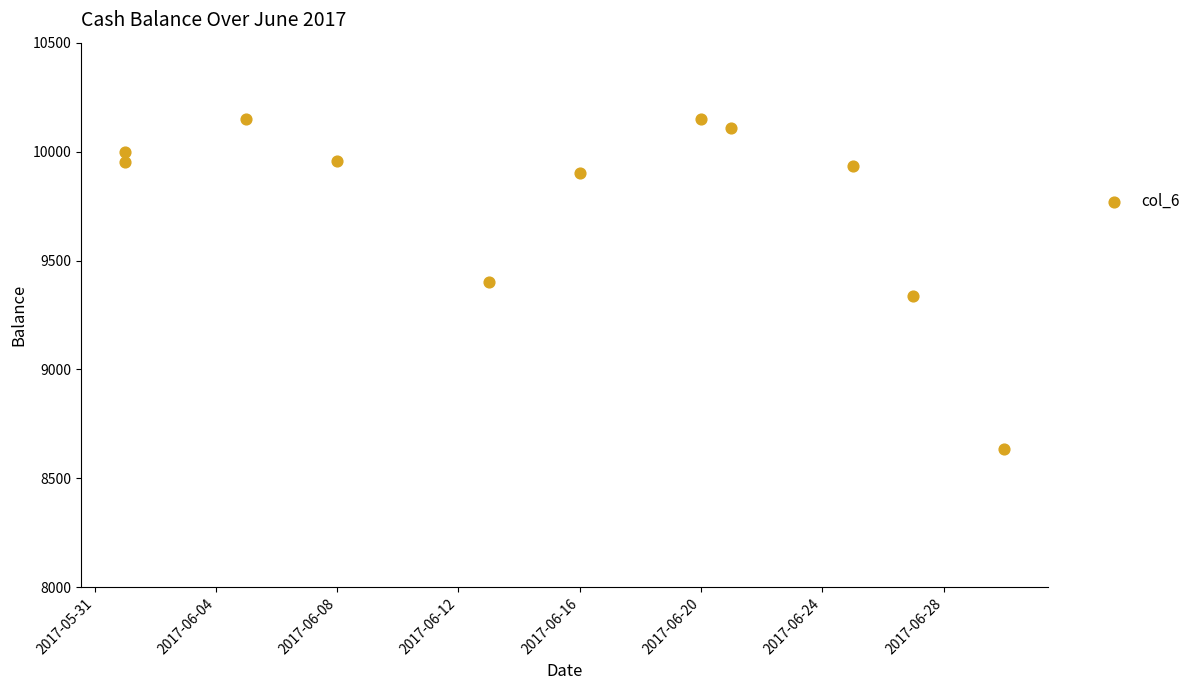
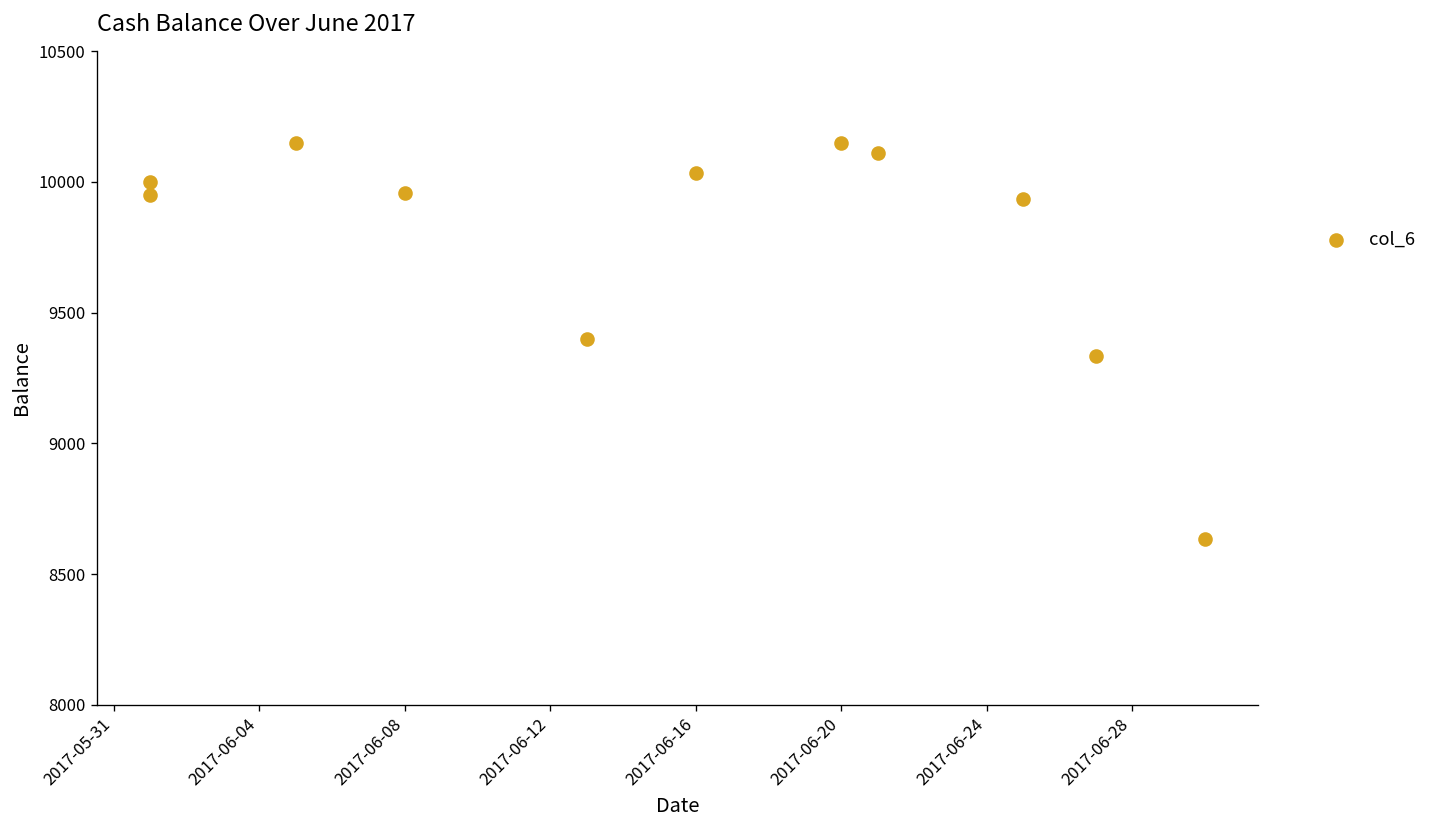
  {
-   "2017-06-16": 9900
+   "2017-06-16": 10040
  }
